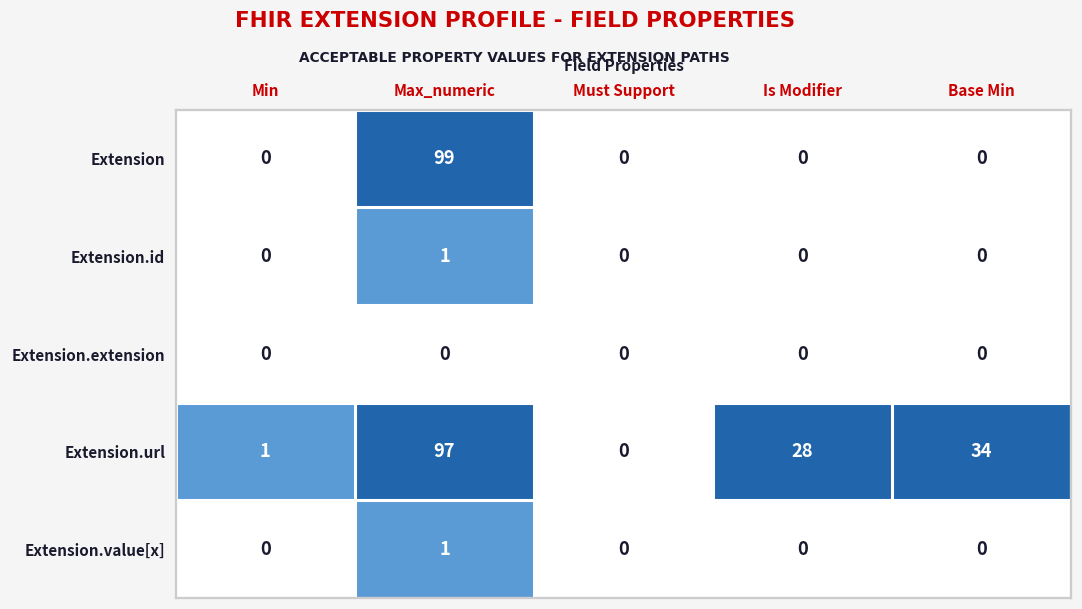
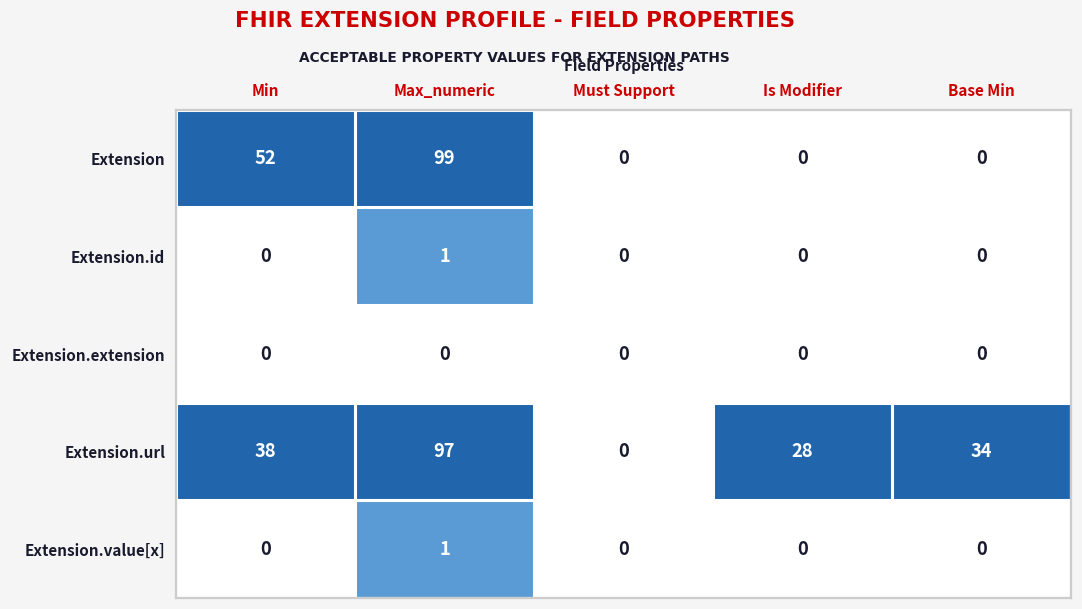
  {
    "Extension": {
-     "Min": 0,
+     "Min": 52,
      "Max_numeric": 99,
      "Must Support": 0,
      "Is Modifier": 0,
      "Base Min": 0
    },
    "Extension.id": {
      "Min": 0,
      "Max_numeric": 1,
      "Must Support": 0,
      "Is Modifier": 0,
      "Base Min": 0
    },
    "Extension.extension": {
      "Min": 0,
      "Max_numeric": 0,
      "Must Support": 0,
      "Is Modifier": 0,
      "Base Min": 0
    },
    "Extension.url": {
-     "Min": 1,
+     "Min": 38,
      "Max_numeric": 97,
      "Must Support": 0,
      "Is Modifier": 28,
      "Base Min": 34
    },
    "Extension.value[x]": {
      "Min": 0,
      "Max_numeric": 1,
      "Must Support": 0,
      "Is Modifier": 0,
      "Base Min": 0
    }
  }
